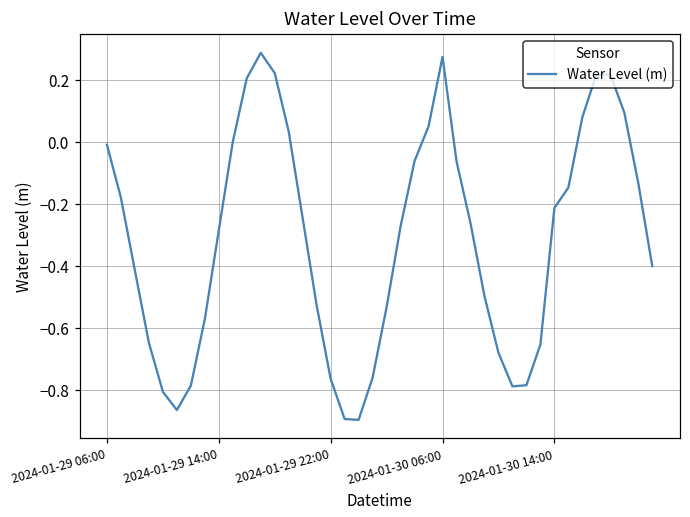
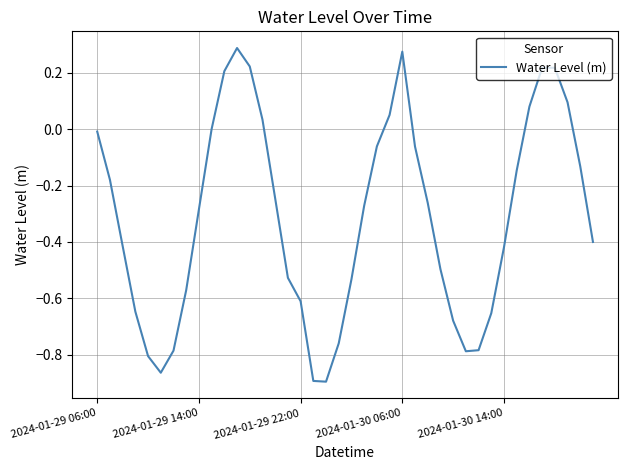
  {
    "2024-01-29 06:00": -0.01,
    "2024-01-29 14:00": -0.28,
-   "2024-01-29 22:00": -0.76,
+   "2024-01-29 22:00": -0.61,
    "2024-01-30 06:00": 0.27,
-   "2024-01-30 14:00": -0.21
+   "2024-01-30 14:00": -0.42
  }
